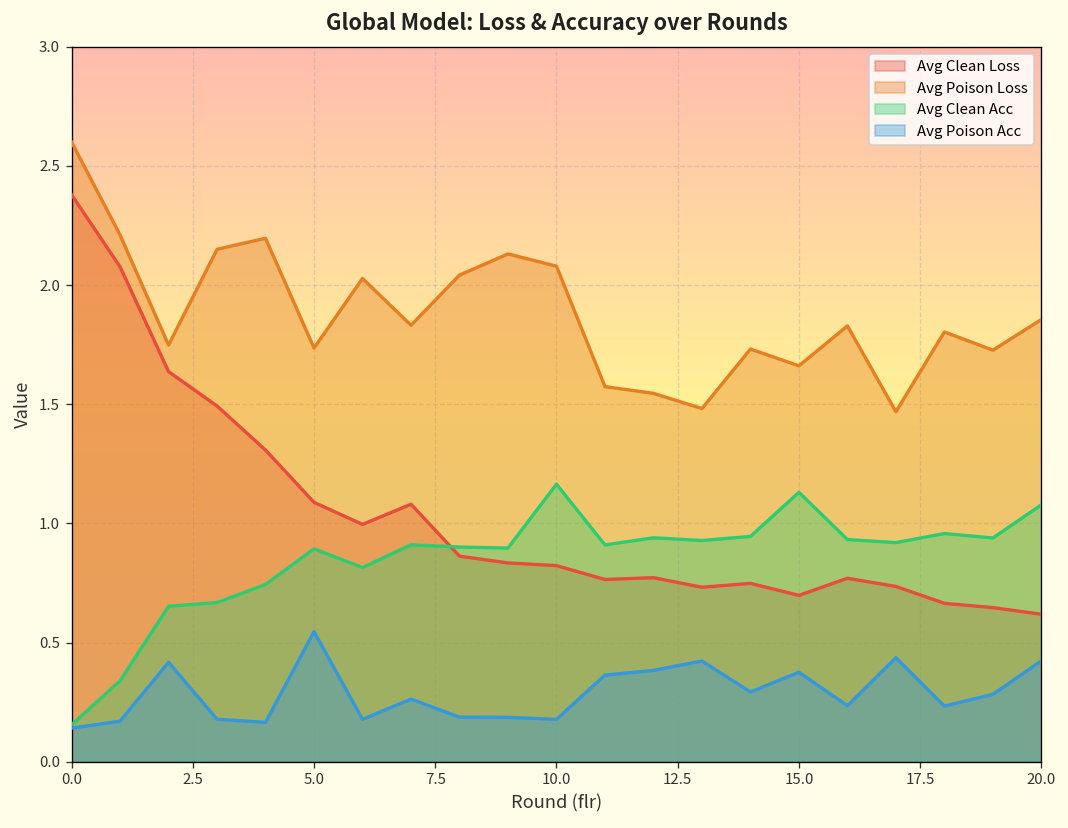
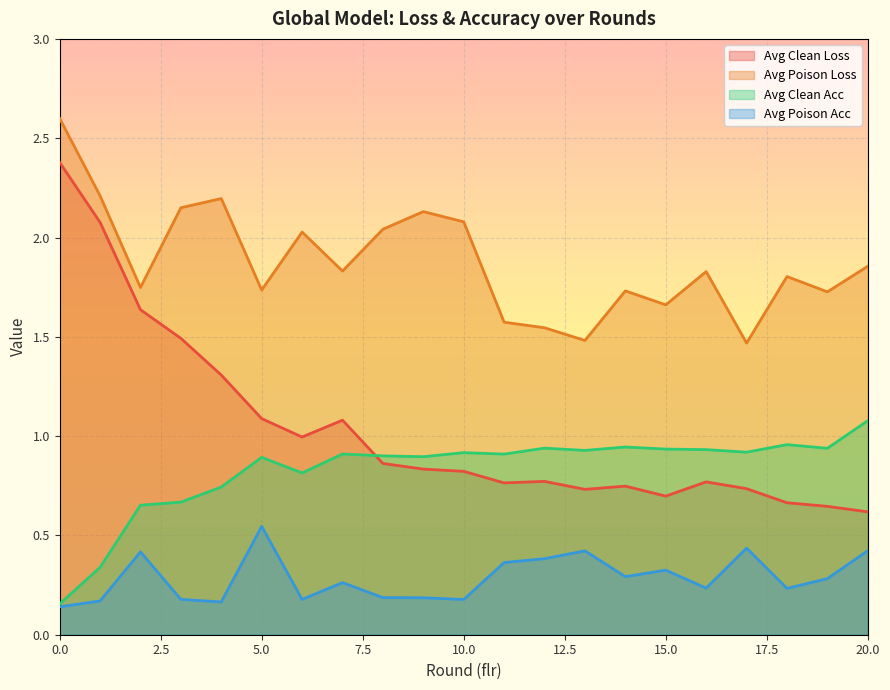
  {
    "Avg Clean Acc": {
      "0.0": 0.15,
      "5.0": 0.89,
-     "10.0": 1.16,
-     "15.0": 1.13,
+     "10.0": 0.92,
+     "15.0": 0.93,
      "20.0": 1.08
    },
    "Avg Poison Acc": {
      "0.0": 0.14,
      "5.0": 0.55,
      "10.0": 0.18,
-     "15.0": 0.38,
+     "15.0": 0.33,
      "20.0": 0.42
    }
  }
